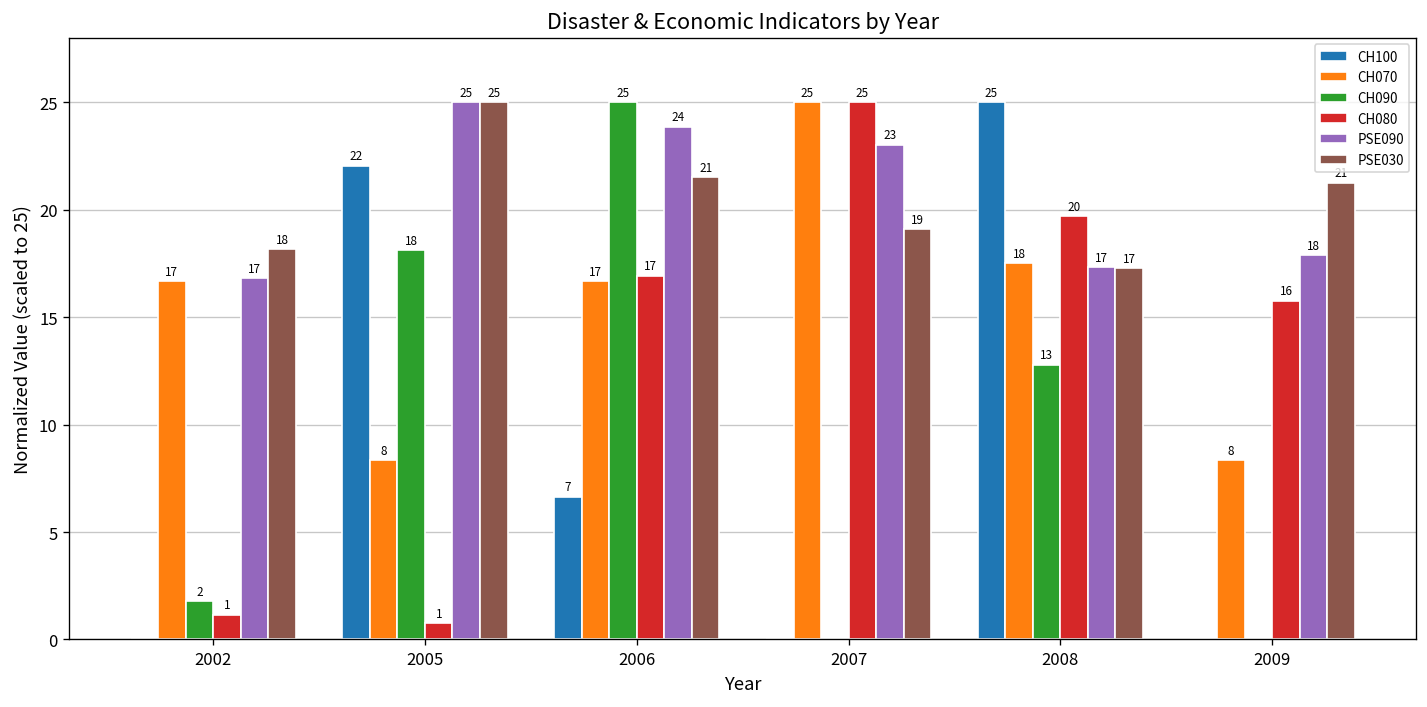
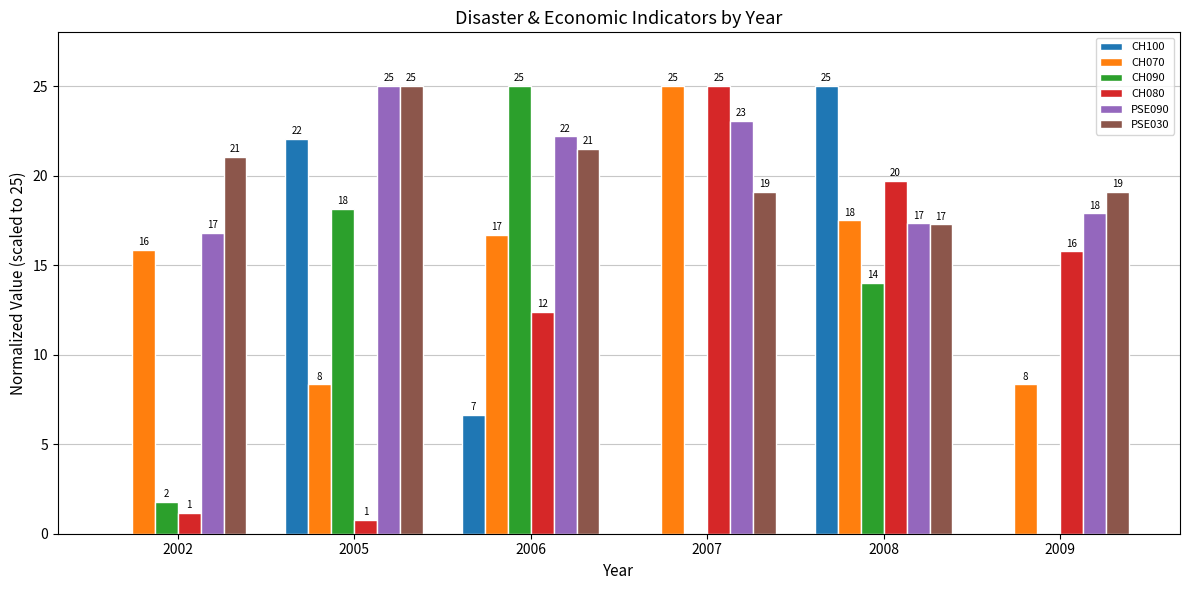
  {
    "CH100": {
      "2005": 22,
      "2006": 7,
      "2008": 25
    },
    "CH070": {
-     "2002": 17,
+     "2002": 16,
      "2005": 8,
      "2006": 17,
      "2007": 25,
      "2008": 18,
      "2009": 8
    },
    "CH090": {
      "2002": 2,
      "2005": 18,
      "2006": 25,
-     "2008": 13
+     "2008": 14
    },
    "CH080": {
      "2002": 1,
      "2005": 1,
-     "2006": 17,
+     "2006": 12,
      "2007": 25,
      "2008": 20,
      "2009": 16
    },
    "PSE090": {
      "2002": 17,
      "2005": 25,
-     "2006": 24,
+     "2006": 22,
      "2007": 23,
      "2008": 17,
      "2009": 18
    },
    "PSE030": {
-     "2002": 18,
+     "2002": 21,
      "2005": 25,
      "2006": 21,
      "2007": 19,
      "2008": 17,
-     "2009": 21
+     "2009": 19
    }
  }
